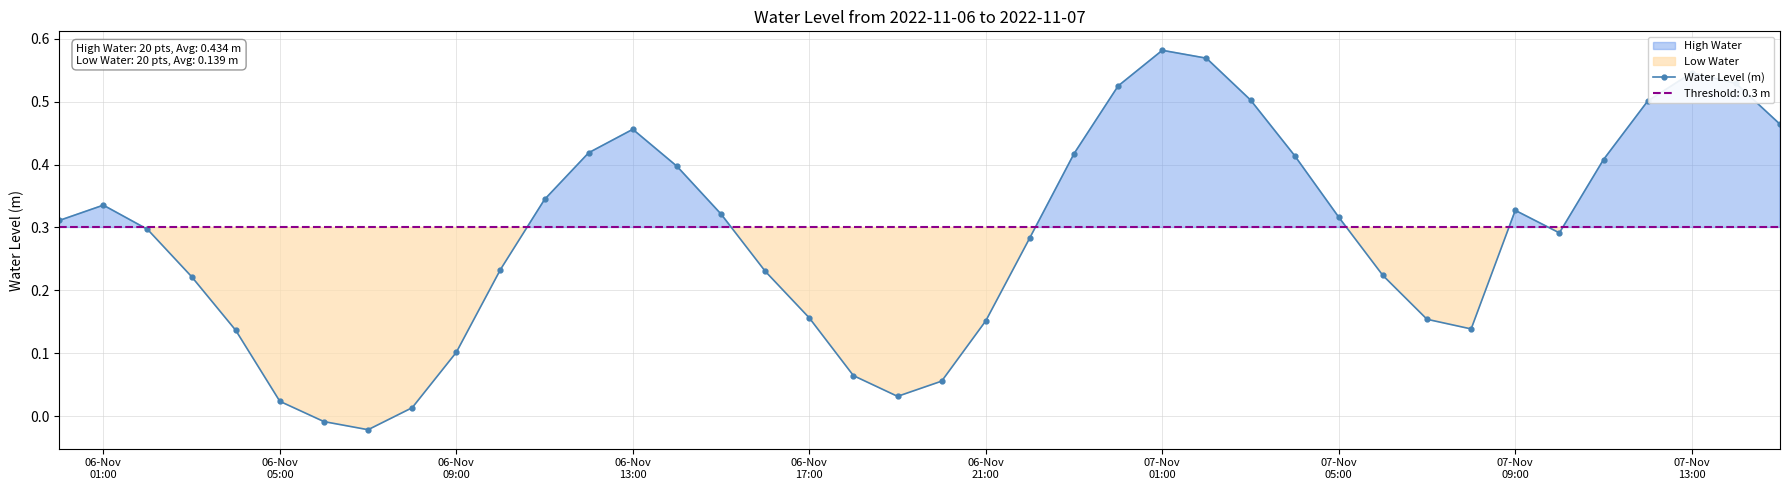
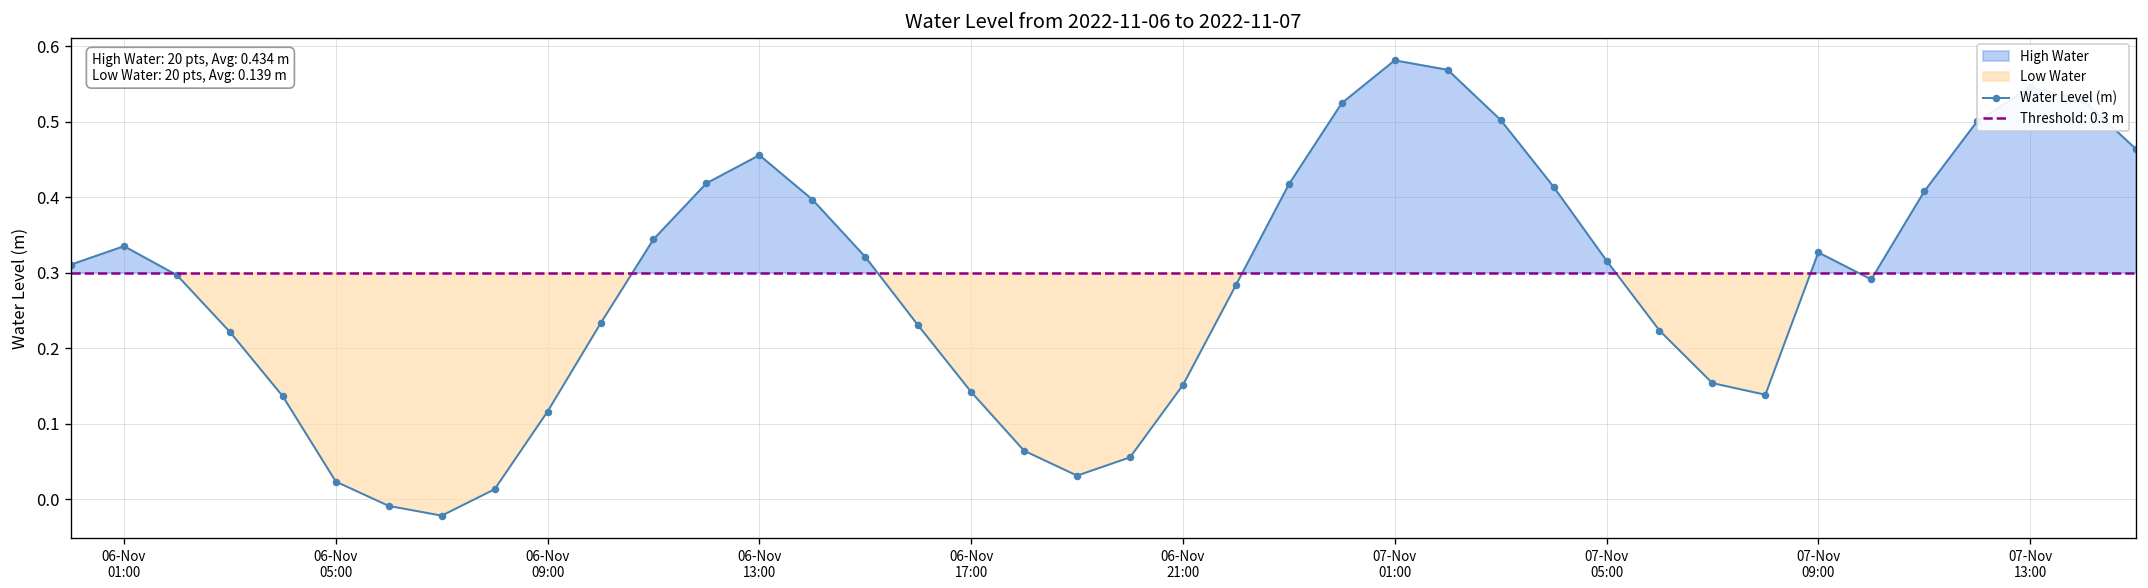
  {
    "06-Nov 01:00": 0.34,
    "06-Nov 05:00": 0.02,
-   "06-Nov 09:00": 0.10,
+   "06-Nov 09:00": 0.12,
    "06-Nov 13:00": 0.46,
-   "06-Nov 17:00": 0.16,
+   "06-Nov 17:00": 0.14,
    "06-Nov 21:00": 0.15,
    "07-Nov 01:00": 0.58,
    "07-Nov 05:00": 0.32,
    "07-Nov 09:00": 0.33
  }
